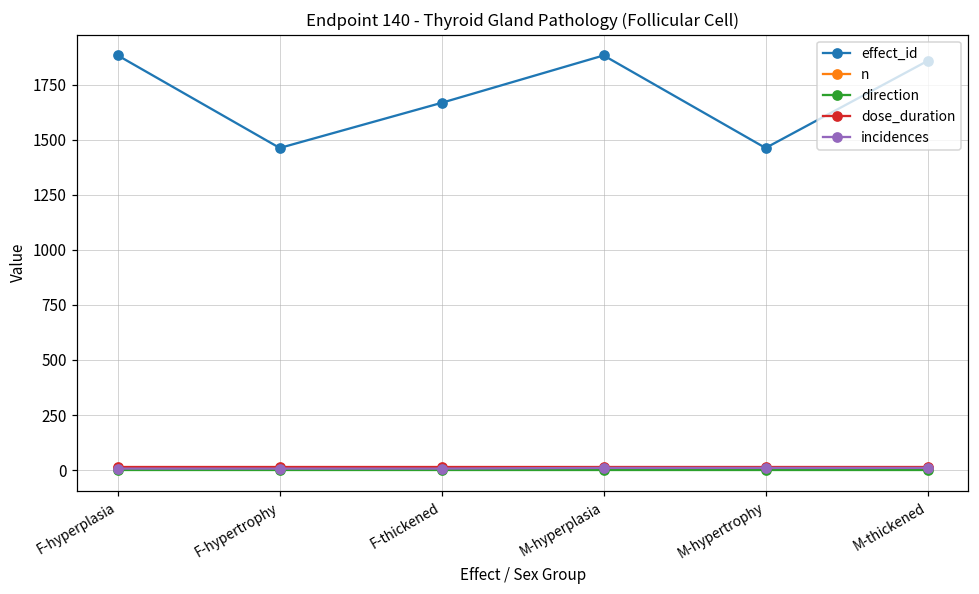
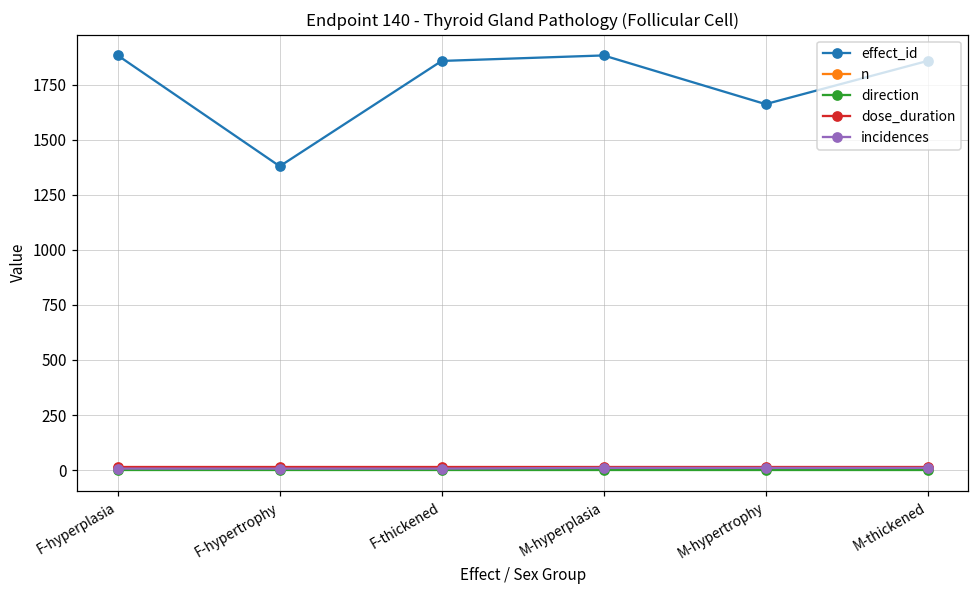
  {
    "effect_id": {
      "F-hyperplasia": 1880,
-     "F-hypertrophy": 1460,
-     "F-thickened": 1670,
+     "F-hypertrophy": 1380,
+     "F-thickened": 1860,
      "M-hyperplasia": 1880,
-     "M-hypertrophy": 1460
+     "M-hypertrophy": 1660
    }
  }
